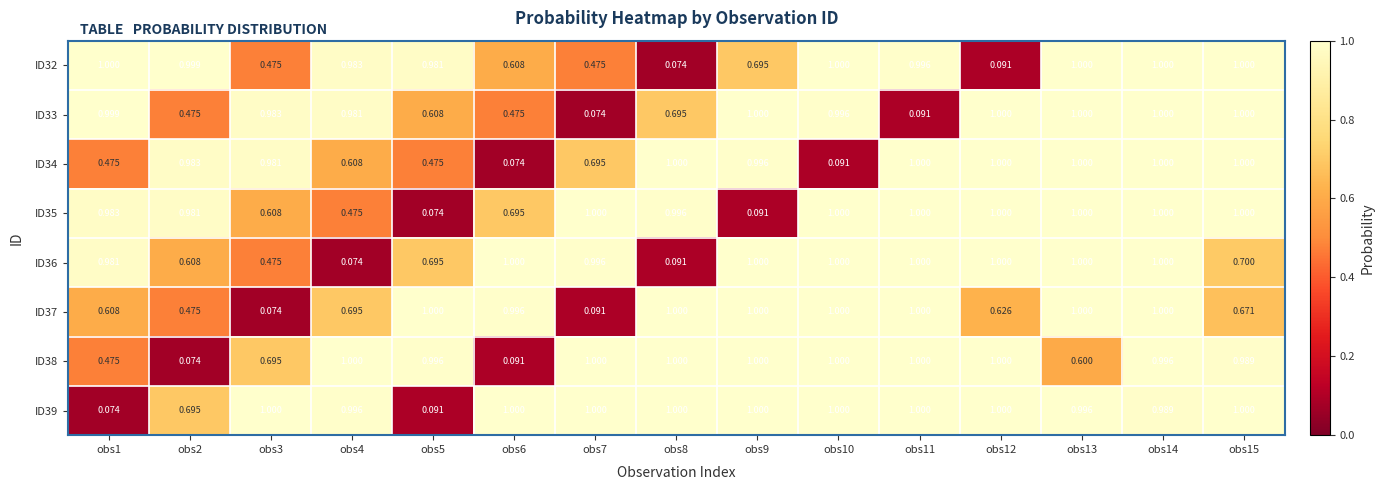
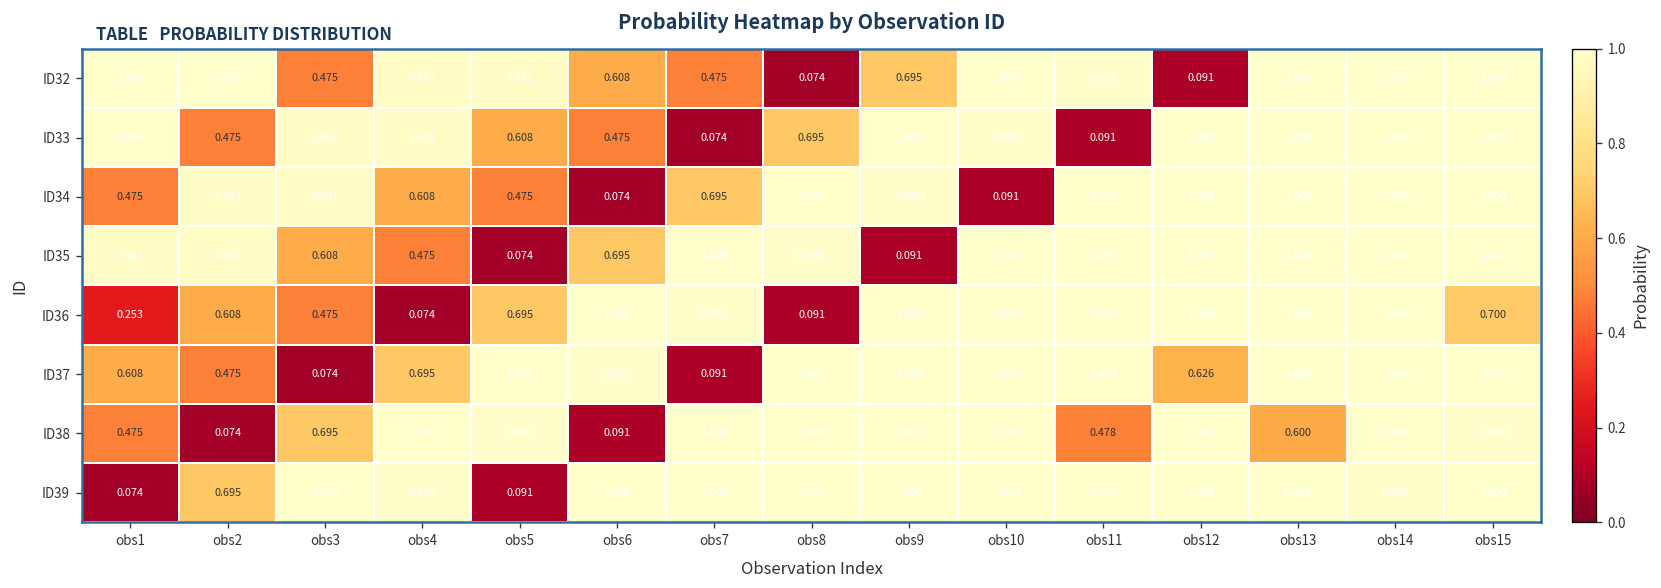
  {
    "ID32": {
      "obs1": 1.000,
      "obs2": 0.999,
      "obs3": 0.475,
      "obs4": 0.983,
      "obs5": 0.981,
      "obs6": 0.608,
      "obs7": 0.475,
      "obs8": 0.074,
      "obs9": 0.695,
      "obs10": 1.000,
      "obs11": 0.996,
      "obs12": 0.091,
      "obs13": 1.000,
      "obs14": 1.000,
      "obs15": 1.000
    },
    "ID33": {
      "obs1": 0.999,
      "obs2": 0.475,
      "obs3": 0.983,
      "obs4": 0.981,
      "obs5": 0.608,
      "obs6": 0.475,
      "obs7": 0.074,
      "obs8": 0.695,
      "obs9": 1.000,
      "obs10": 0.996,
      "obs11": 0.091,
      "obs12": 1.000,
      "obs13": 1.000,
      "obs14": 1.000,
      "obs15": 1.000
    },
    "ID34": {
      "obs1": 0.475,
      "obs2": 0.983,
      "obs3": 0.981,
      "obs4": 0.608,
      "obs5": 0.475,
      "obs6": 0.074,
      "obs7": 0.695,
      "obs8": 1.000,
      "obs9": 0.996,
      "obs10": 0.091,
      "obs11": 1.000,
      "obs12": 1.000,
      "obs13": 1.000,
      "obs14": 1.000,
      "obs15": 1.000
    },
    "ID35": {
      "obs1": 0.983,
      "obs2": 0.981,
      "obs3": 0.608,
      "obs4": 0.475,
      "obs5": 0.074,
      "obs6": 0.695,
      "obs7": 1.000,
      "obs8": 0.996,
      "obs9": 0.091,
      "obs10": 1.000,
      "obs11": 1.000,
      "obs12": 1.000,
      "obs13": 1.000,
      "obs14": 1.000,
      "obs15": 1.000
    },
    "ID36": {
-     "obs1": 0.981,
+     "obs1": 0.253,
      "obs2": 0.608,
      "obs3": 0.475,
      "obs4": 0.074,
      "obs5": 0.695,
      "obs6": 1.000,
      "obs7": 0.996,
      "obs8": 0.091,
      "obs9": 1.000,
      "obs10": 1.000,
      "obs11": 1.000,
      "obs12": 1.000,
      "obs13": 1.000,
      "obs14": 1.000,
      "obs15": 0.700
    },
    "ID37": {
      "obs1": 0.608,
      "obs2": 0.475,
      "obs3": 0.074,
      "obs4": 0.695,
      "obs5": 1.000,
      "obs6": 0.996,
      "obs7": 0.091,
      "obs8": 1.000,
      "obs9": 1.000,
      "obs10": 1.000,
      "obs11": 1.000,
      "obs12": 0.626,
      "obs13": 1.000,
      "obs14": 1.000,
-     "obs15": 0.671
+     "obs15": 0.996
    },
    "ID38": {
      "obs1": 0.475,
      "obs2": 0.074,
      "obs3": 0.695,
      "obs4": 1.000,
      "obs5": 0.996,
      "obs6": 0.091,
      "obs7": 1.000,
      "obs8": 1.000,
      "obs9": 1.000,
      "obs10": 1.000,
-     "obs11": 1.000,
+     "obs11": 0.478,
      "obs12": 1.000,
      "obs13": 0.600,
      "obs14": 0.996,
      "obs15": 0.989
    },
    "ID39": {
      "obs1": 0.074,
      "obs2": 0.695,
      "obs3": 1.000,
      "obs4": 0.996,
      "obs5": 0.091,
      "obs6": 1.000,
      "obs7": 1.000,
      "obs8": 1.000,
      "obs9": 1.000,
      "obs10": 1.000,
      "obs11": 1.000,
      "obs12": 1.000,
      "obs13": 0.996,
      "obs14": 0.989,
      "obs15": 1.000
    }
  }
